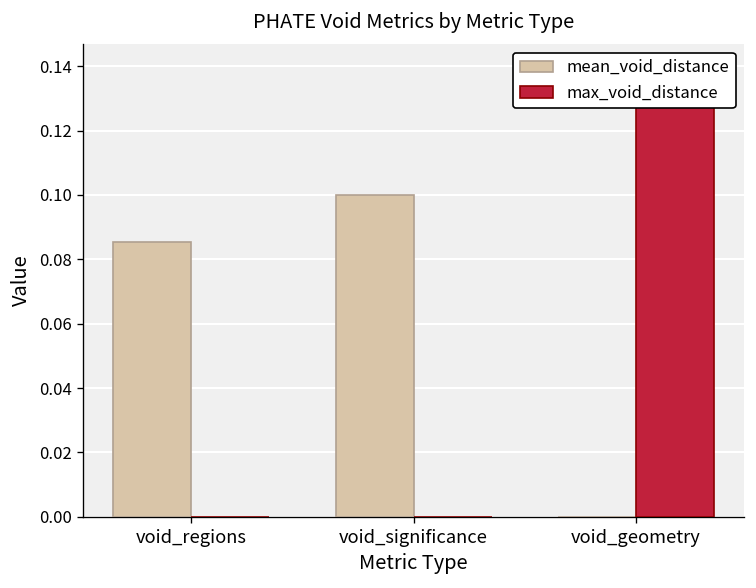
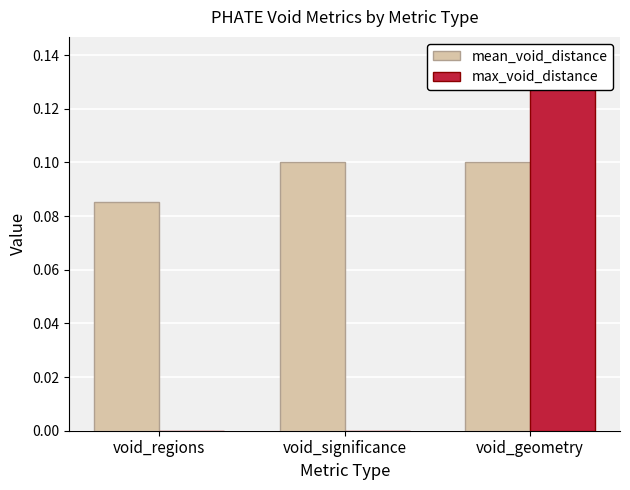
  {
    "mean_void_distance": {
      "void_regions": 0.085,
      "void_significance": 0.1,
-     "void_geometry": 0.0
+     "void_geometry": 0.1
    },
    "max_void_distance": {
      "void_regions": 0.0,
      "void_significance": 0.0
    }
  }
